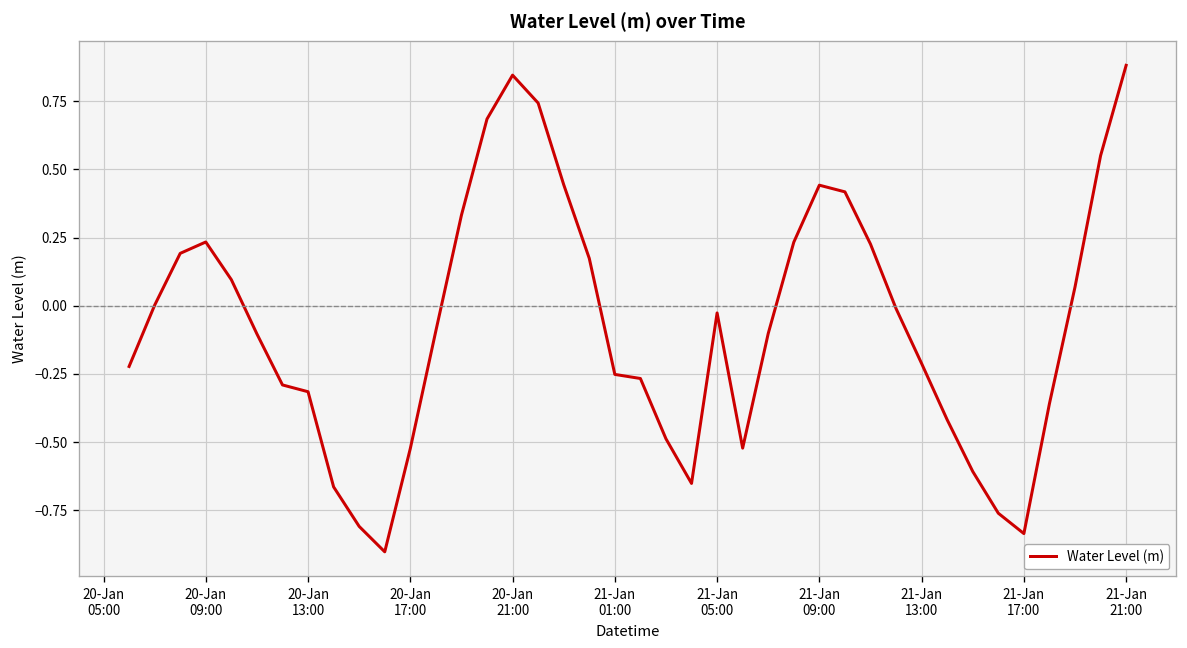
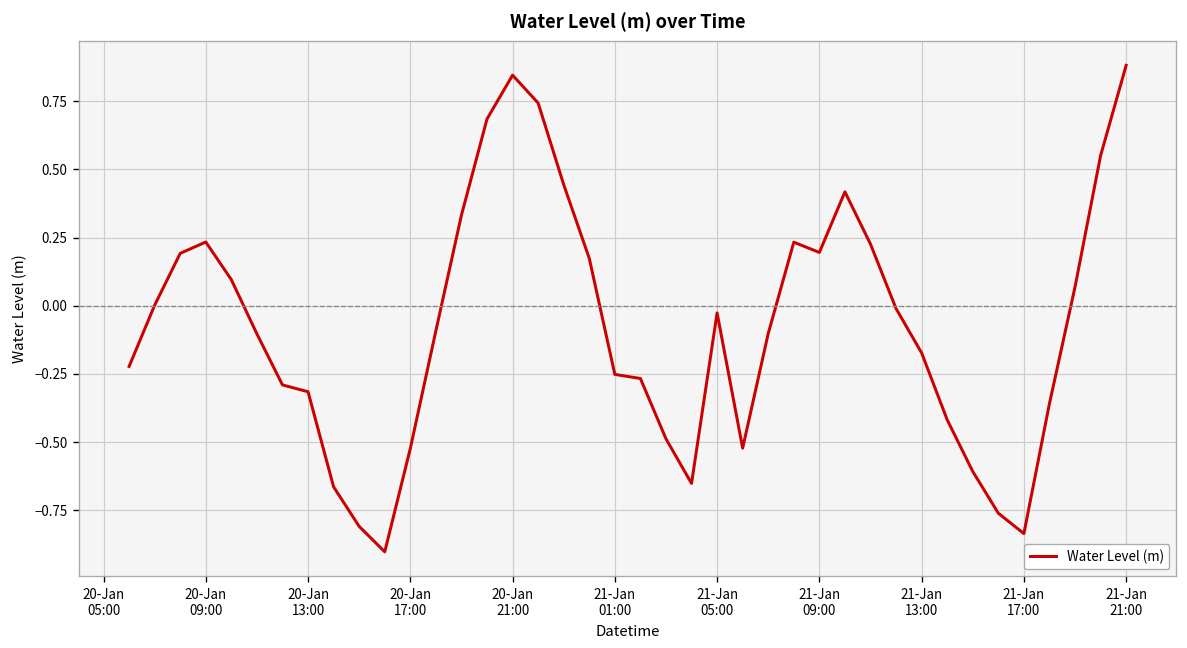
  {
    "20-Jan 09:00": 0.23,
    "20-Jan 13:00": -0.32,
    "20-Jan 17:00": -0.52,
    "20-Jan 21:00": 0.85,
    "21-Jan 01:00": -0.25,
    "21-Jan 05:00": -0.03,
-   "21-Jan 09:00": 0.44,
-   "21-Jan 13:00": -0.21,
+   "21-Jan 09:00": 0.20,
+   "21-Jan 13:00": -0.17,
    "21-Jan 17:00": -0.84,
    "21-Jan 21:00": 0.88
  }
